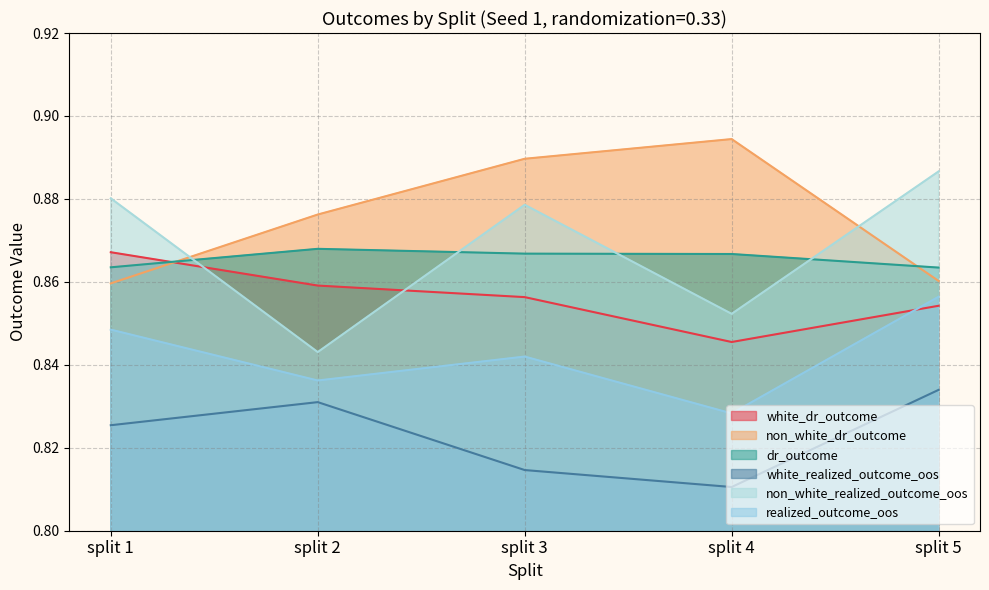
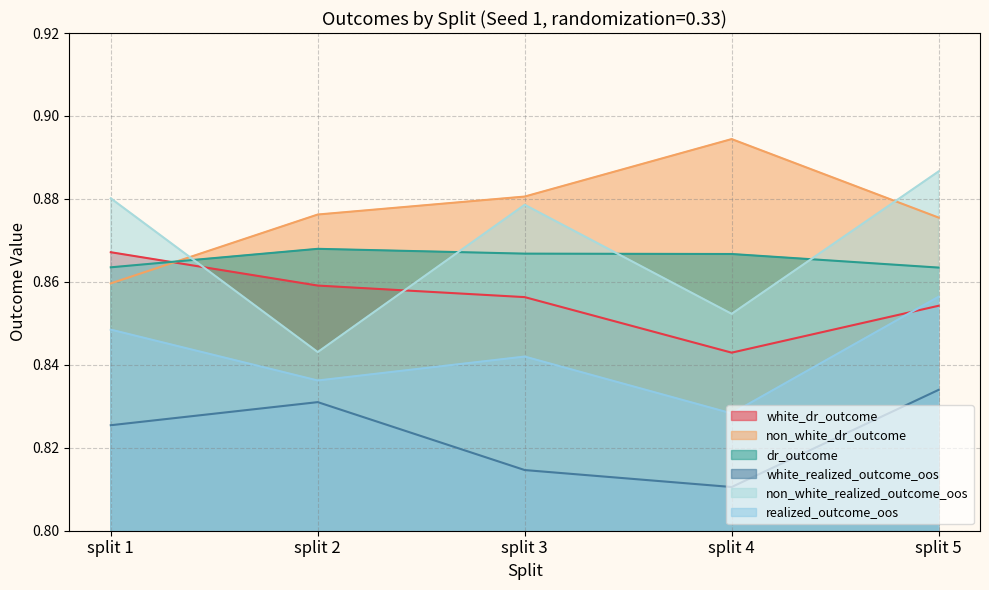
  {
    "white_dr_outcome": {
      "split 1": 0.867,
      "split 2": 0.859,
      "split 3": 0.856,
-     "split 4": 0.845,
+     "split 4": 0.843,
      "split 5": 0.854
    },
    "non_white_dr_outcome": {
      "split 1": 0.860,
      "split 2": 0.876,
-     "split 3": 0.890,
+     "split 3": 0.881,
      "split 4": 0.894,
-     "split 5": 0.860
+     "split 5": 0.875
    }
  }
